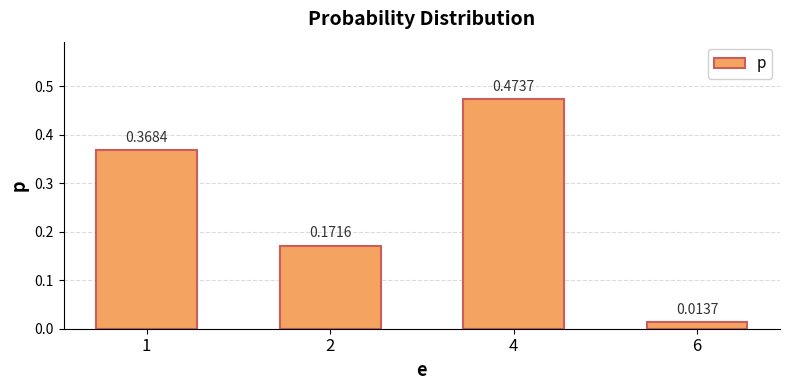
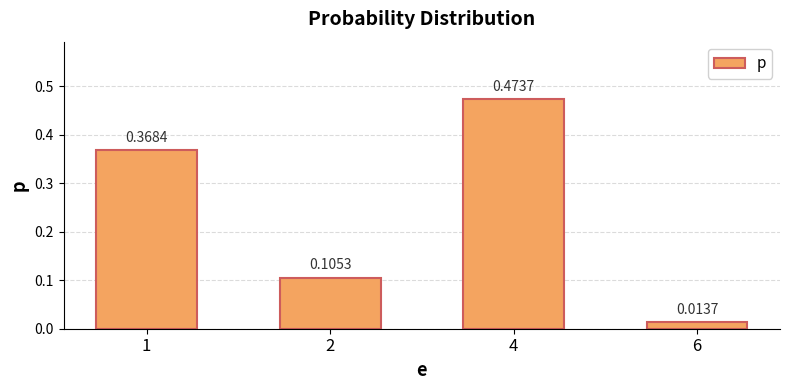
  {
    "1": 0.3684,
-   "2": 0.1716,
+   "2": 0.1053,
    "4": 0.4737,
    "6": 0.0137
  }
